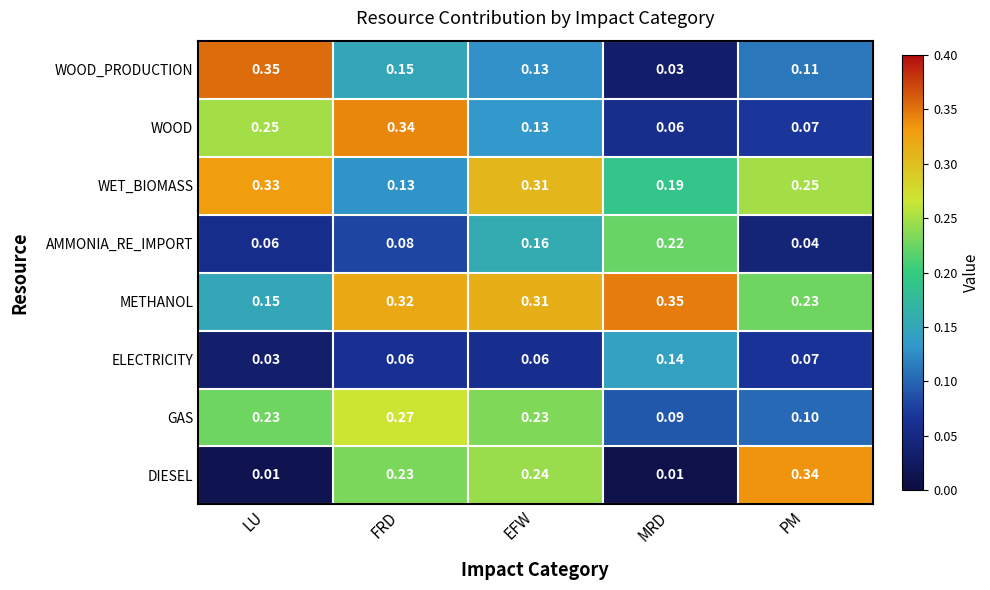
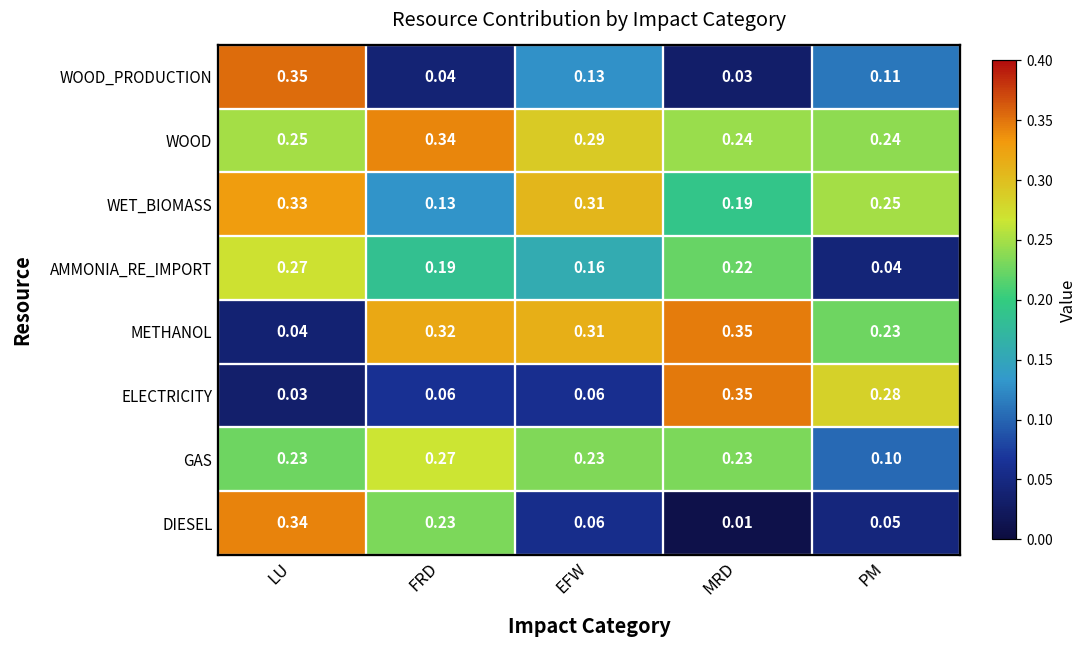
  {
    "WOOD_PRODUCTION": {
      "LU": 0.35,
-     "FRD": 0.15,
+     "FRD": 0.04,
      "EFW": 0.13,
      "MRD": 0.03,
      "PM": 0.11
    },
    "WOOD": {
      "LU": 0.25,
      "FRD": 0.34,
-     "EFW": 0.13,
-     "MRD": 0.06,
-     "PM": 0.07
+     "EFW": 0.29,
+     "MRD": 0.24,
+     "PM": 0.24
    },
    "WET_BIOMASS": {
      "LU": 0.33,
      "FRD": 0.13,
      "EFW": 0.31,
      "MRD": 0.19,
      "PM": 0.25
    },
    "AMMONIA_RE_IMPORT": {
-     "LU": 0.06,
-     "FRD": 0.08,
+     "LU": 0.27,
+     "FRD": 0.19,
      "EFW": 0.16,
      "MRD": 0.22,
      "PM": 0.04
    },
    "METHANOL": {
-     "LU": 0.15,
+     "LU": 0.04,
      "FRD": 0.32,
      "EFW": 0.31,
      "MRD": 0.35,
      "PM": 0.23
    },
    "ELECTRICITY": {
      "LU": 0.03,
      "FRD": 0.06,
      "EFW": 0.06,
-     "MRD": 0.14,
-     "PM": 0.07
+     "MRD": 0.35,
+     "PM": 0.28
    },
    "GAS": {
      "LU": 0.23,
      "FRD": 0.27,
      "EFW": 0.23,
-     "MRD": 0.09,
+     "MRD": 0.23,
      "PM": 0.10
    },
    "DIESEL": {
-     "LU": 0.01,
+     "LU": 0.34,
      "FRD": 0.23,
-     "EFW": 0.24,
+     "EFW": 0.06,
      "MRD": 0.01,
-     "PM": 0.34
+     "PM": 0.05
    }
  }
